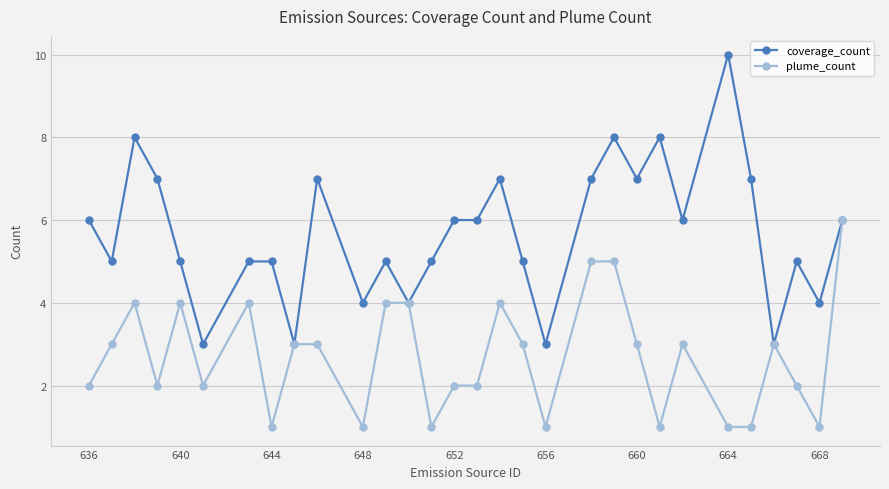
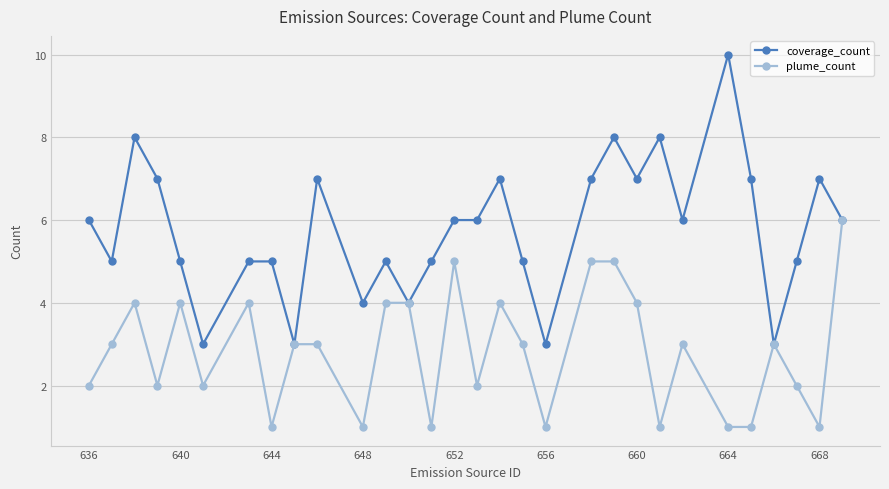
  {
    "coverage_count": {
      "636": 6,
      "640": 5,
      "644": 5,
      "648": 4,
      "652": 6,
      "656": 3,
      "660": 7,
      "664": 10,
-     "668": 4
+     "668": 7
    },
    "plume_count": {
      "636": 2,
      "640": 4,
      "644": 1,
      "648": 1,
-     "652": 2,
+     "652": 5,
      "656": 1,
-     "660": 3,
+     "660": 4,
      "664": 1,
      "668": 1
    }
  }
